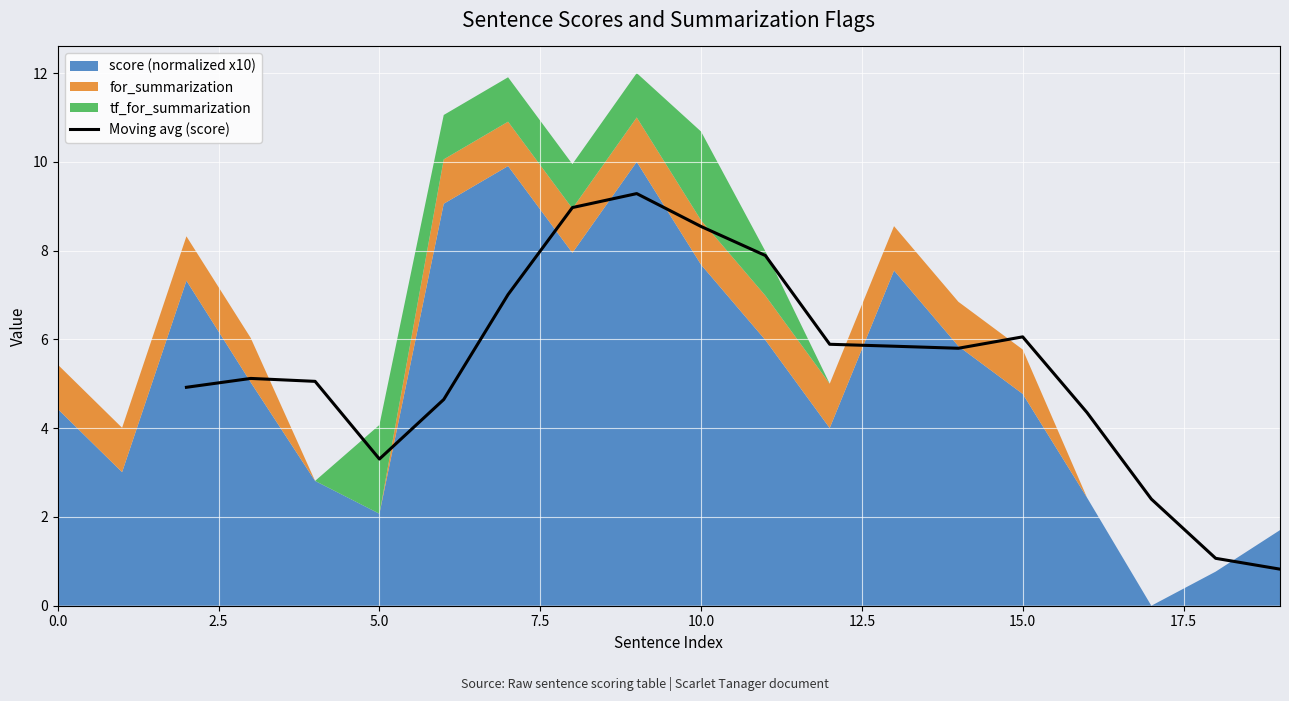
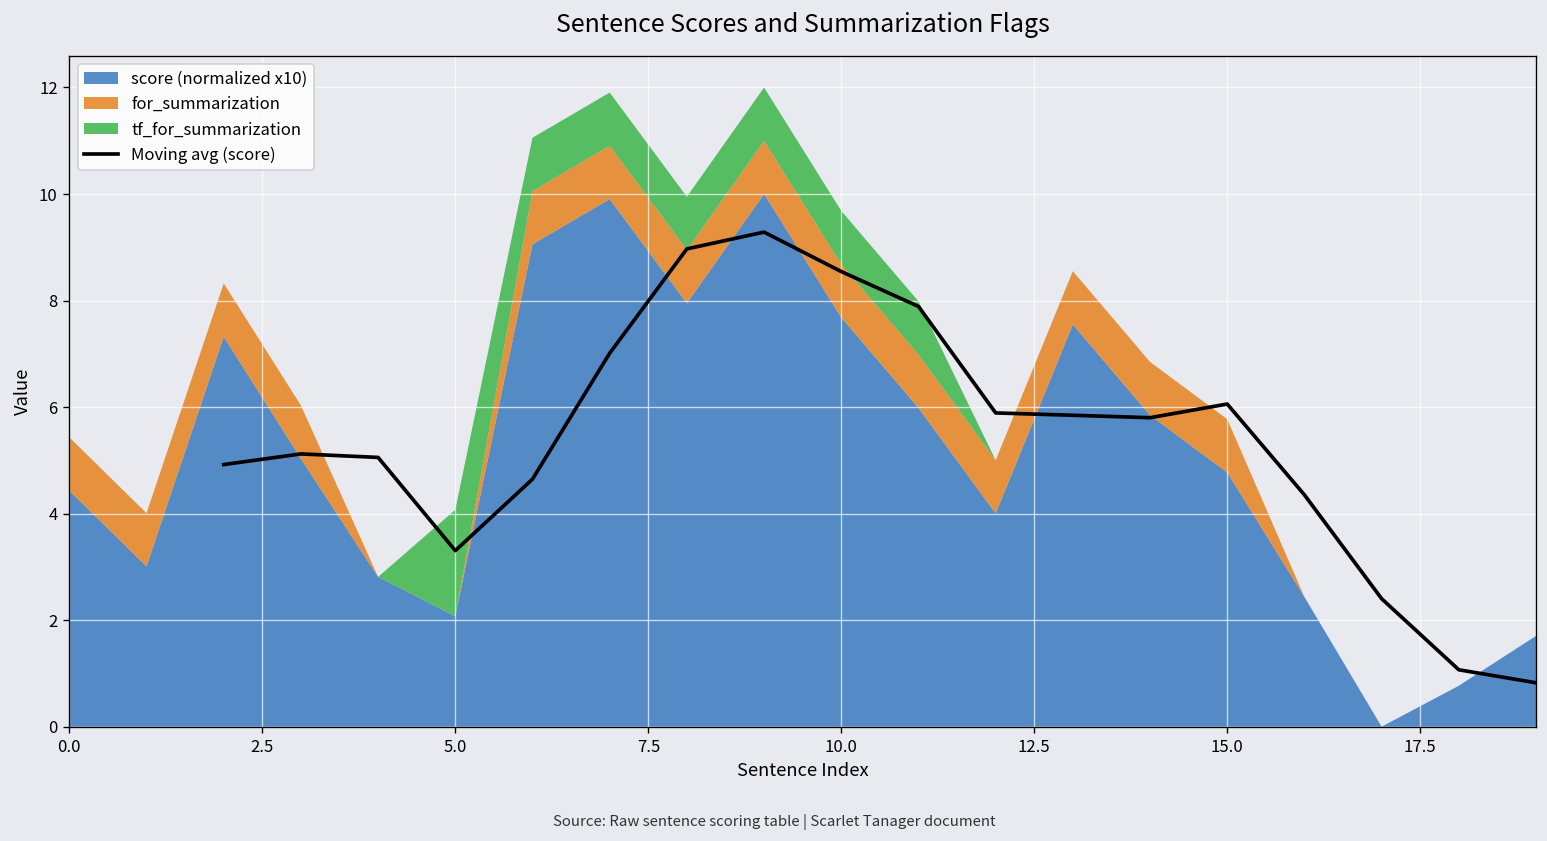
  {
    "score (normalized x10)": {
      "0.0": 4.4,
      "10.0": 7.7,
      "15.0": 4.8
    },
    "Moving avg (score)": {
      "5.0": 3.3,
      "10.0": 8.5,
      "15.0": 6.1
    },
    "for_summarization": {
      "10.0": 1
    },
    "tf_for_summarization": {
      "5.0": 2,
-     "10.0": 2
+     "10.0": 1
    }
  }
